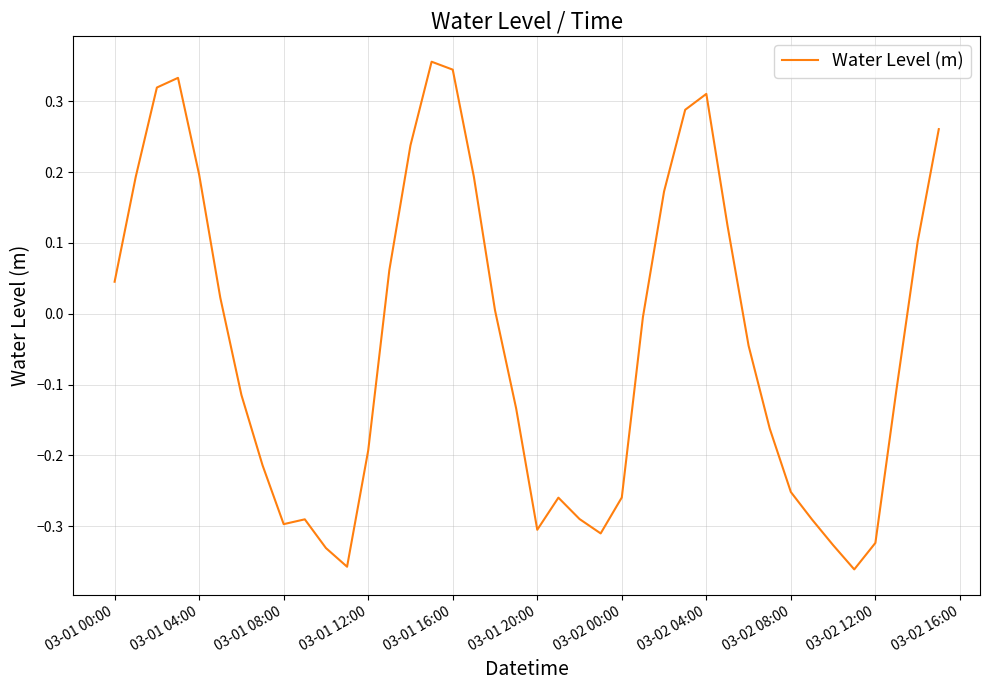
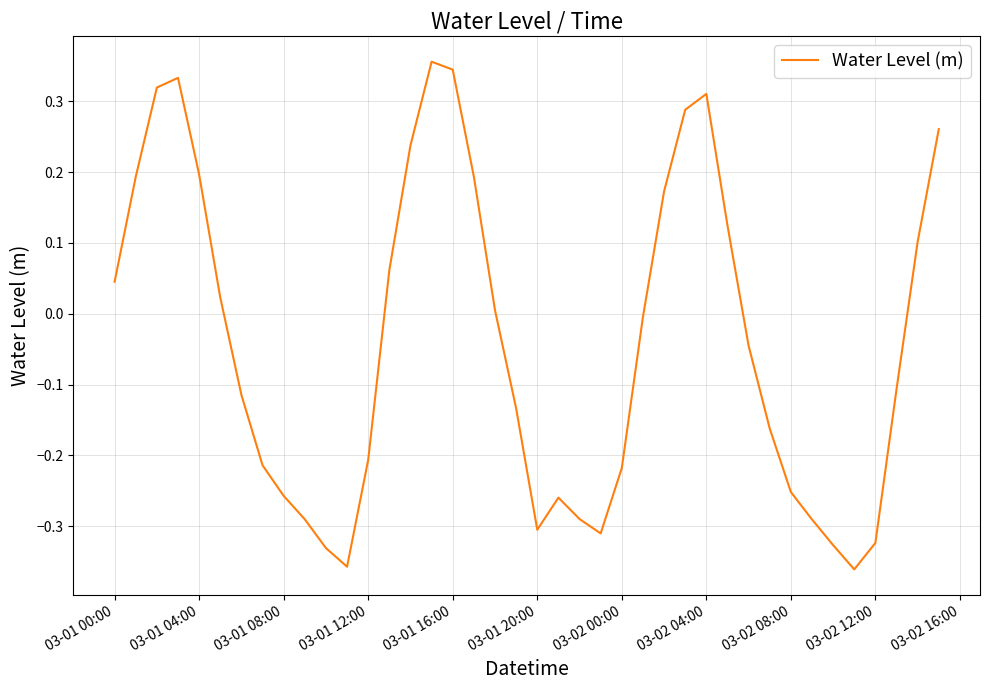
  {
    "03-01 00:00": 0.05,
    "03-01 04:00": 0.20,
-   "03-01 08:00": -0.30,
-   "03-01 12:00": -0.19,
+   "03-01 08:00": -0.26,
+   "03-01 12:00": -0.21,
    "03-01 16:00": 0.34,
    "03-01 20:00": -0.31,
-   "03-02 00:00": -0.26,
+   "03-02 00:00": -0.22,
    "03-02 04:00": 0.31,
    "03-02 08:00": -0.25,
    "03-02 12:00": -0.32
  }
